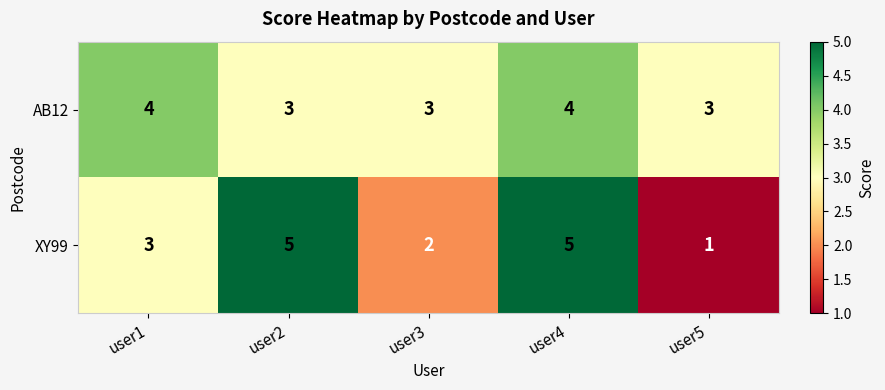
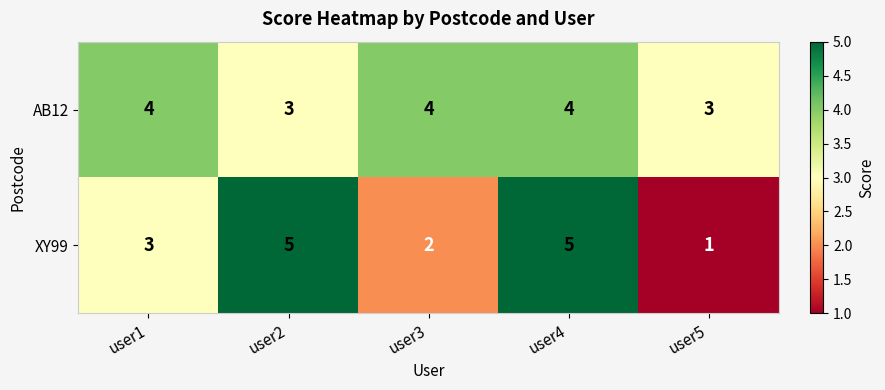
  {
    "AB12": {
      "user1": 4,
      "user2": 3,
-     "user3": 3,
+     "user3": 4,
      "user4": 4,
      "user5": 3
    },
    "XY99": {
      "user1": 3,
      "user2": 5,
      "user3": 2,
      "user4": 5,
      "user5": 1
    }
  }
